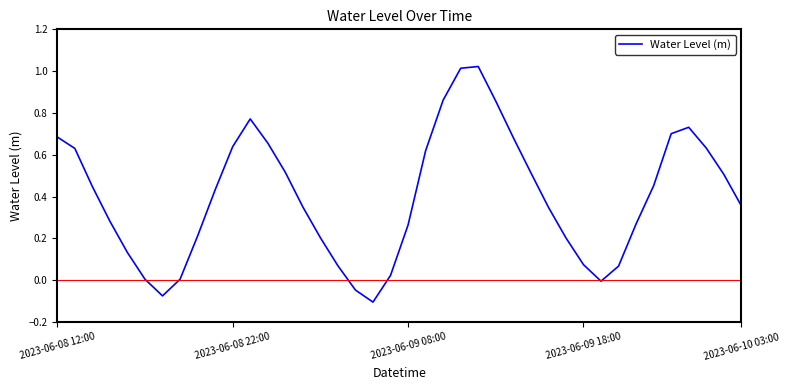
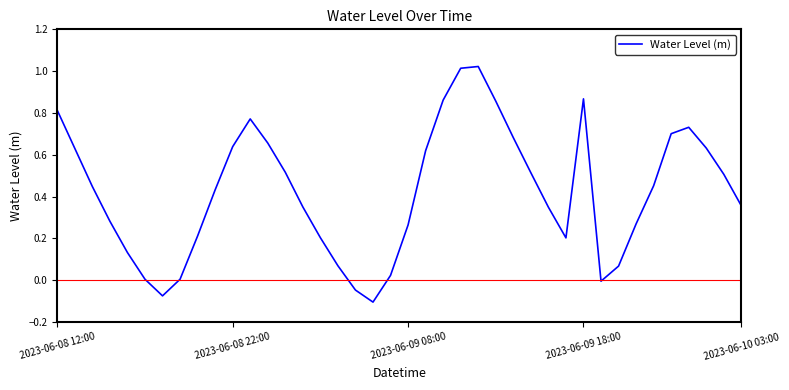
  {
-   "2023-06-08 12:00": 0.69,
+   "2023-06-08 12:00": 0.81,
    "2023-06-08 22:00": 0.64,
    "2023-06-09 08:00": 0.26,
-   "2023-06-09 18:00": 0.07,
+   "2023-06-09 18:00": 0.87,
    "2023-06-10 03:00": 0.36
  }
